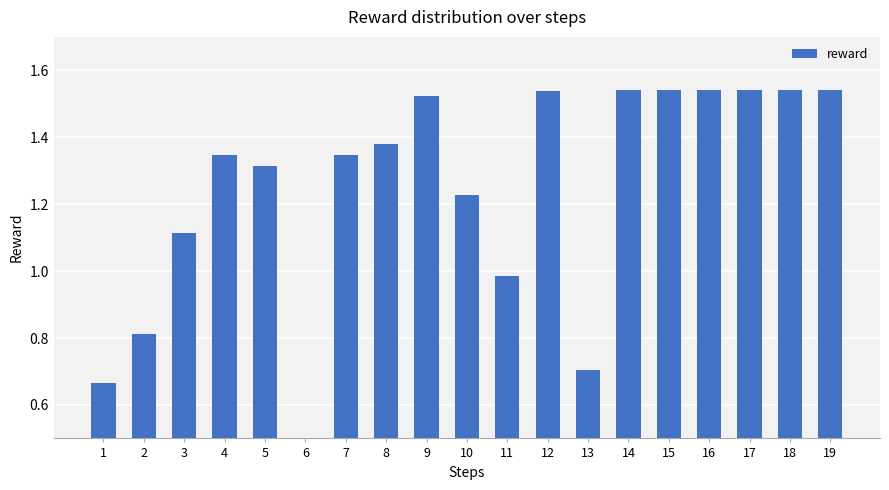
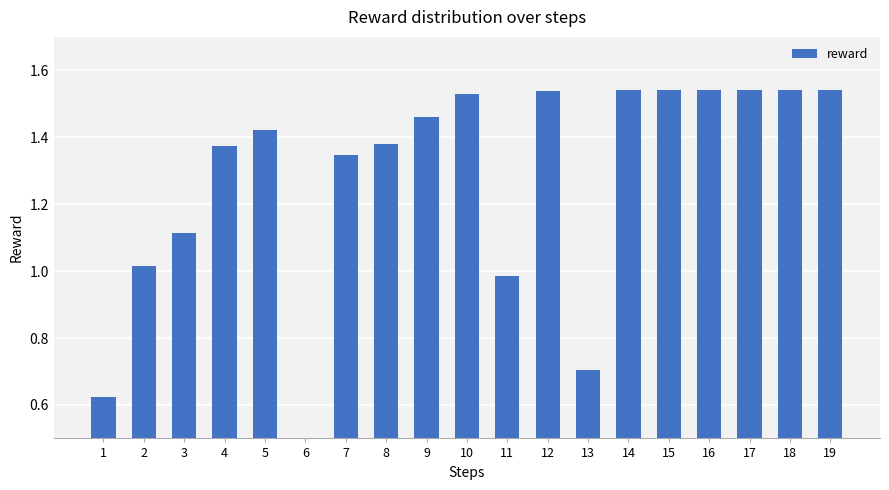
  {
-   "1": 0.67,
-   "2": 0.81,
+   "1": 0.62,
+   "2": 1.01,
    "3": 1.11,
-   "4": 1.35,
-   "5": 1.32,
+   "4": 1.37,
+   "5": 1.42,
    "7": 1.35,
    "8": 1.38,
-   "9": 1.52,
-   "10": 1.23,
+   "9": 1.46,
+   "10": 1.53,
    "11": 0.98,
    "12": 1.54,
    "13": 0.70,
    "14": 1.54,
    "15": 1.54,
    "16": 1.54,
    "17": 1.54,
    "18": 1.54,
    "19": 1.54
  }
